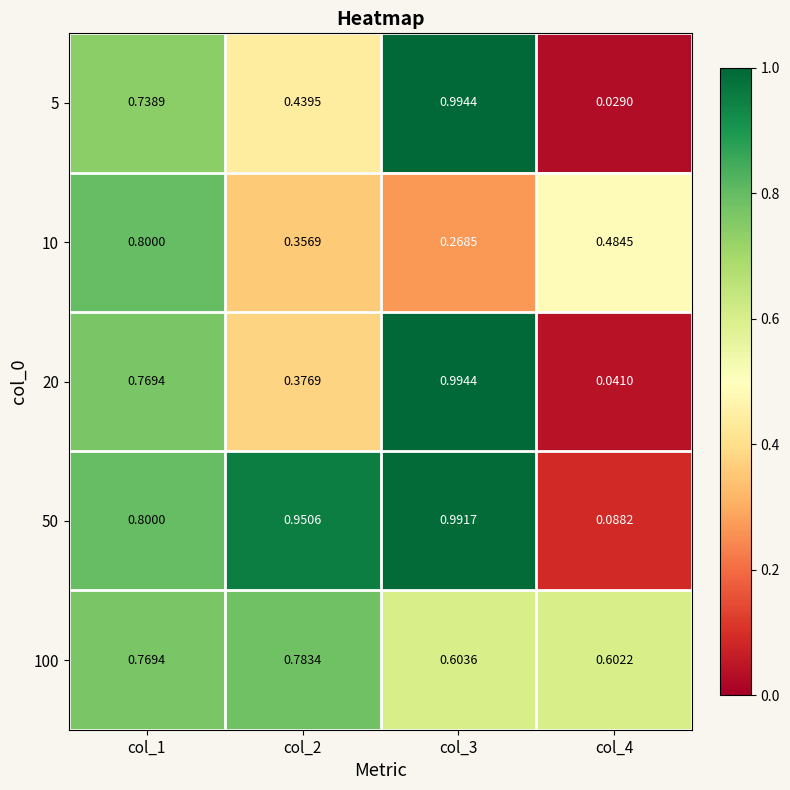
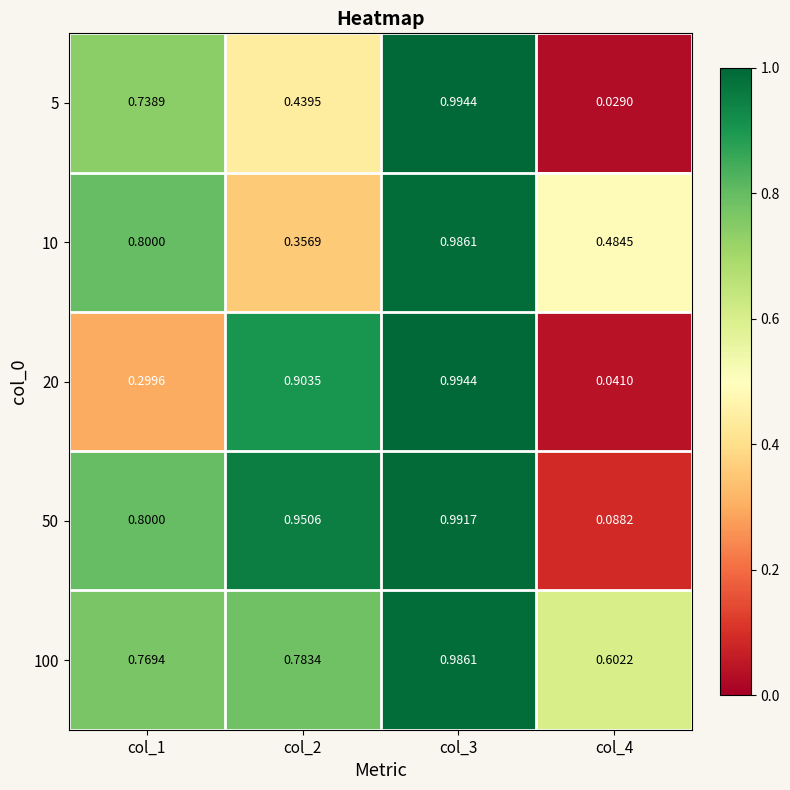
  {
    "5": {
      "col_1": 0.7389,
      "col_2": 0.4395,
      "col_3": 0.9944,
      "col_4": 0.0290
    },
    "10": {
      "col_1": 0.8000,
      "col_2": 0.3569,
-     "col_3": 0.2685,
+     "col_3": 0.9861,
      "col_4": 0.4845
    },
    "20": {
-     "col_1": 0.7694,
-     "col_2": 0.3769,
+     "col_1": 0.2996,
+     "col_2": 0.9035,
      "col_3": 0.9944,
      "col_4": 0.0410
    },
    "50": {
      "col_1": 0.8000,
      "col_2": 0.9506,
      "col_3": 0.9917,
      "col_4": 0.0882
    },
    "100": {
      "col_1": 0.7694,
      "col_2": 0.7834,
-     "col_3": 0.6036,
+     "col_3": 0.9861,
      "col_4": 0.6022
    }
  }
